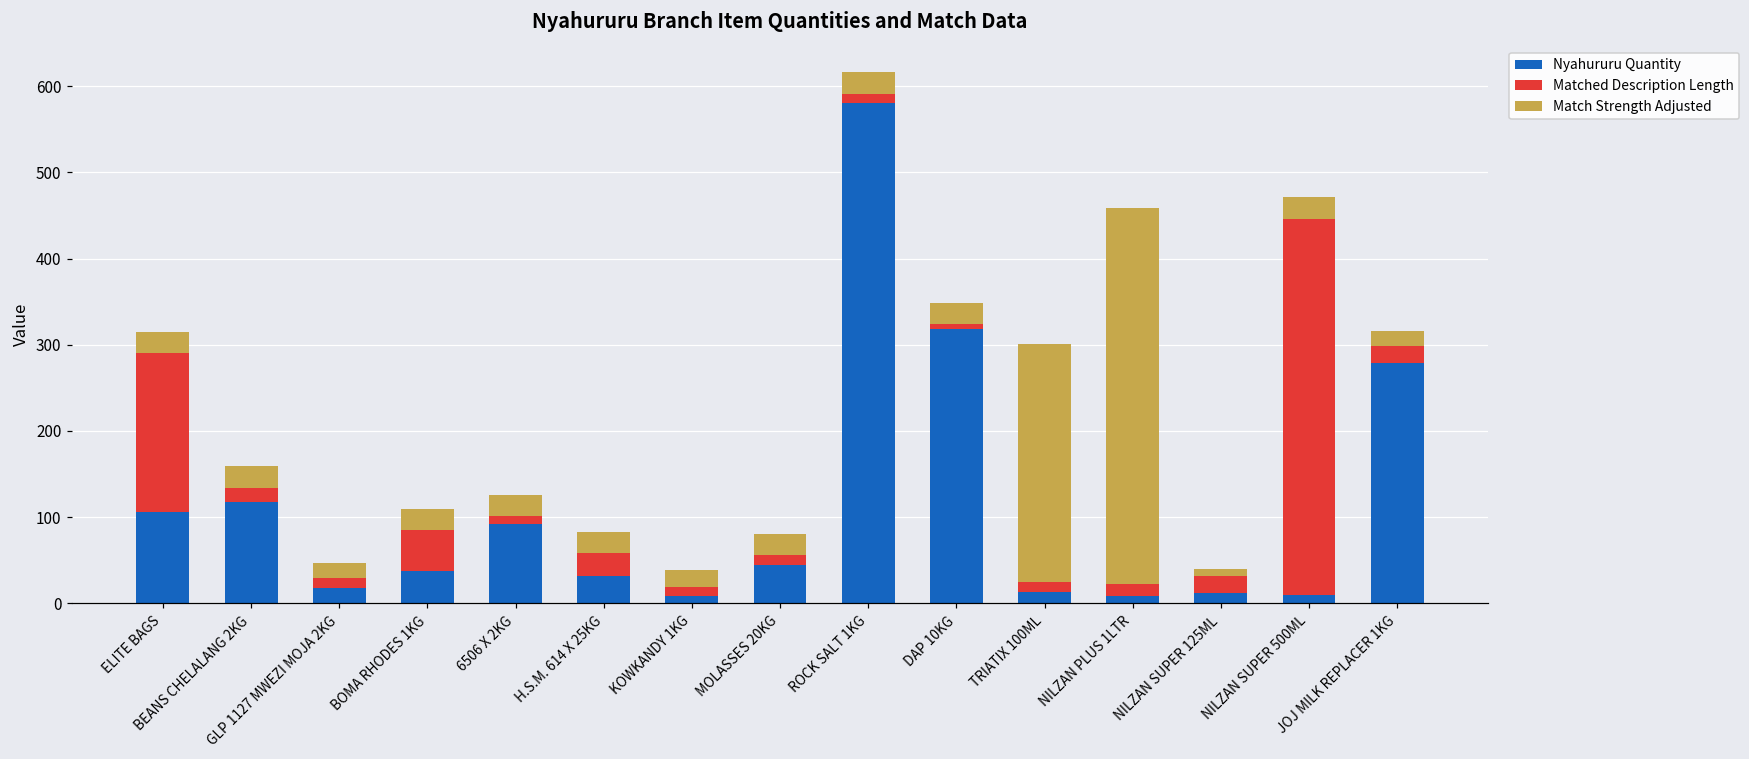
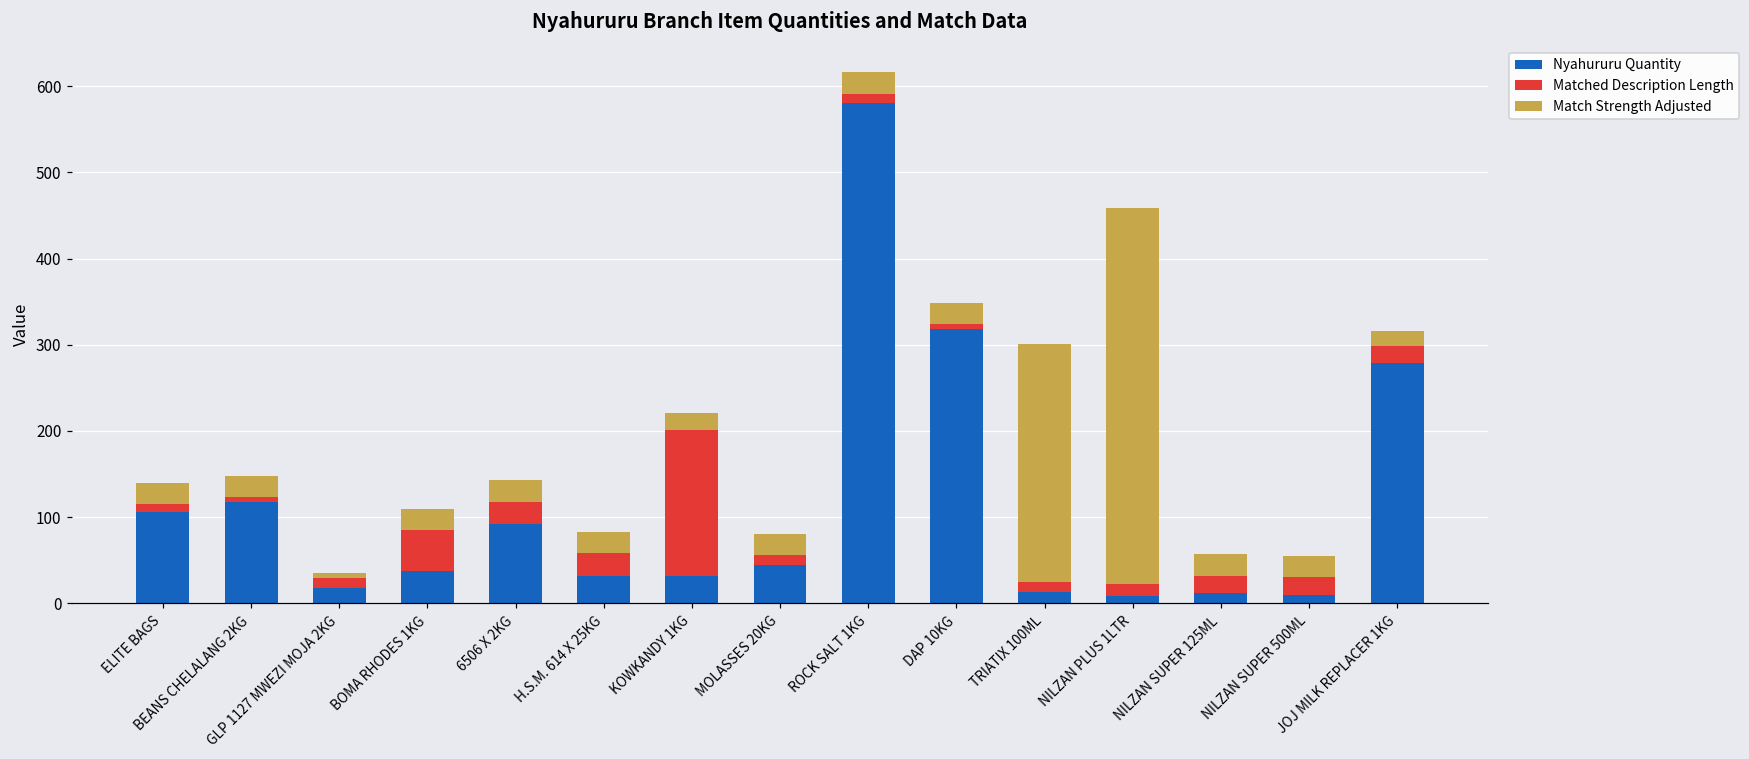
  {
    "Nyahururu Quantity": {
      "ELITE BAGS": 110,
      "BEANS CHELALANG 2KG": 120,
      "GLP 1127 MWEZI MOJA 2KG": 20,
      "BOMA RHODES 1KG": 40,
      "6506 X 2KG": 90,
      "H.S.M. 614 X 25KG": 30,
-     "KOWKANDY 1KG": 10,
+     "KOWKANDY 1KG": 30,
      "MOLASSES 20KG": 40,
      "ROCK SALT 1KG": 580,
      "DAP 10KG": 320,
      "TRIATIX 100ML": 10,
      "NILZAN PLUS 1LTR": 10,
      "NILZAN SUPER 125ML": 10,
      "NILZAN SUPER 500ML": 10,
      "JOJ MILK REPLACER 1KG": 280
    },
    "Matched Description Length": {
-     "ELITE BAGS": 180,
-     "BEANS CHELALANG 2KG": 20,
+     "ELITE BAGS": 10,
+     "BEANS CHELALANG 2KG": 10,
      "GLP 1127 MWEZI MOJA 2KG": 10,
      "BOMA RHODES 1KG": 50,
-     "6506 X 2KG": 10,
+     "6506 X 2KG": 30,
      "H.S.M. 614 X 25KG": 30,
-     "KOWKANDY 1KG": 10,
+     "KOWKANDY 1KG": 170,
      "MOLASSES 20KG": 10,
      "ROCK SALT 1KG": 10,
      "DAP 10KG": 10,
      "TRIATIX 100ML": 10,
      "NILZAN PLUS 1LTR": 10,
      "NILZAN SUPER 125ML": 20,
-     "NILZAN SUPER 500ML": 440,
+     "NILZAN SUPER 500ML": 20,
      "JOJ MILK REPLACER 1KG": 20
    },
    "Match Strength Adjusted": {
      "ELITE BAGS": 30,
      "BEANS CHELALANG 2KG": 30,
-     "GLP 1127 MWEZI MOJA 2KG": 20,
+     "GLP 1127 MWEZI MOJA 2KG": 10,
      "BOMA RHODES 1KG": 30,
      "6506 X 2KG": 30,
      "H.S.M. 614 X 25KG": 30,
      "KOWKANDY 1KG": 20,
      "MOLASSES 20KG": 30,
      "ROCK SALT 1KG": 30,
      "DAP 10KG": 30,
      "TRIATIX 100ML": 280,
      "NILZAN PLUS 1LTR": 440,
-     "NILZAN SUPER 125ML": 10,
+     "NILZAN SUPER 125ML": 30,
      "NILZAN SUPER 500ML": 30,
      "JOJ MILK REPLACER 1KG": 20
    }
  }
